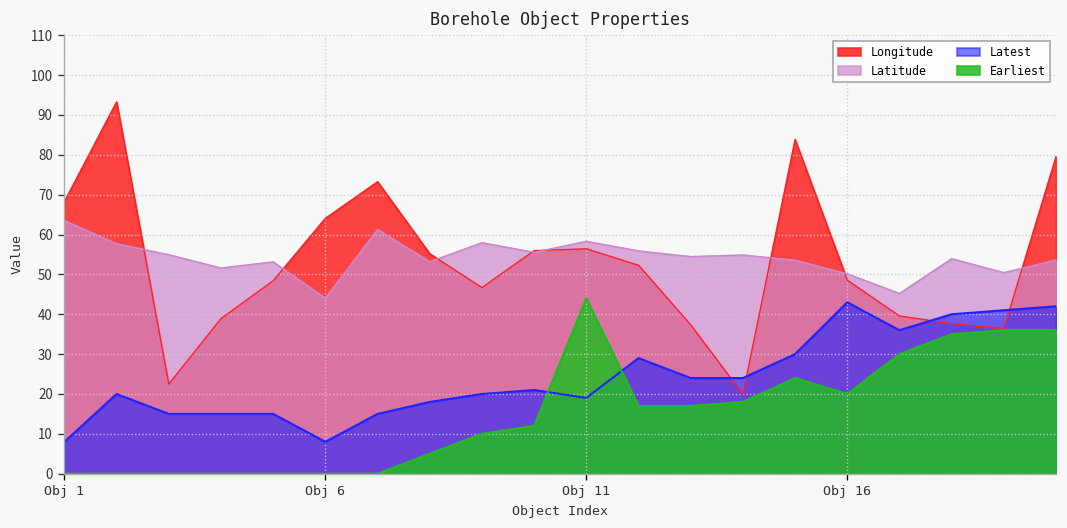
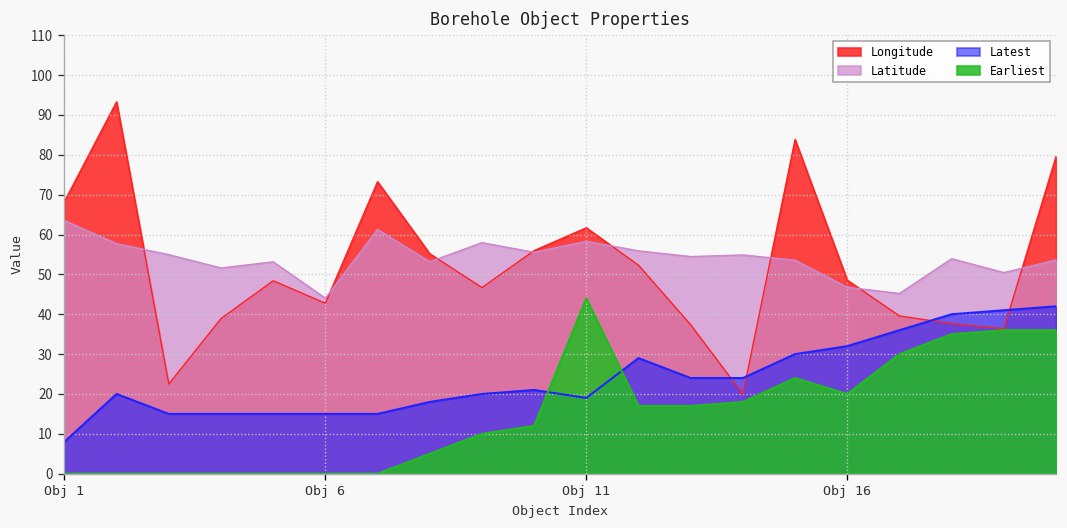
  {
    "Longitude": {
      "Obj 1": 68,
-     "Obj 6": 64,
-     "Obj 11": 56,
+     "Obj 6": 43,
+     "Obj 11": 62,
      "Obj 16": 49
    },
    "Latitude": {
      "Obj 1": 64,
      "Obj 6": 44,
      "Obj 11": 58,
-     "Obj 16": 50
+     "Obj 16": 47
    },
    "Latest": {
      "Obj 1": 8,
-     "Obj 6": 8,
+     "Obj 6": 15,
      "Obj 11": 19,
-     "Obj 16": 43
+     "Obj 16": 32
    },
    "Earliest": {
      "Obj 1": 0,
      "Obj 6": 0,
      "Obj 11": 44,
      "Obj 16": 20
    }
  }
